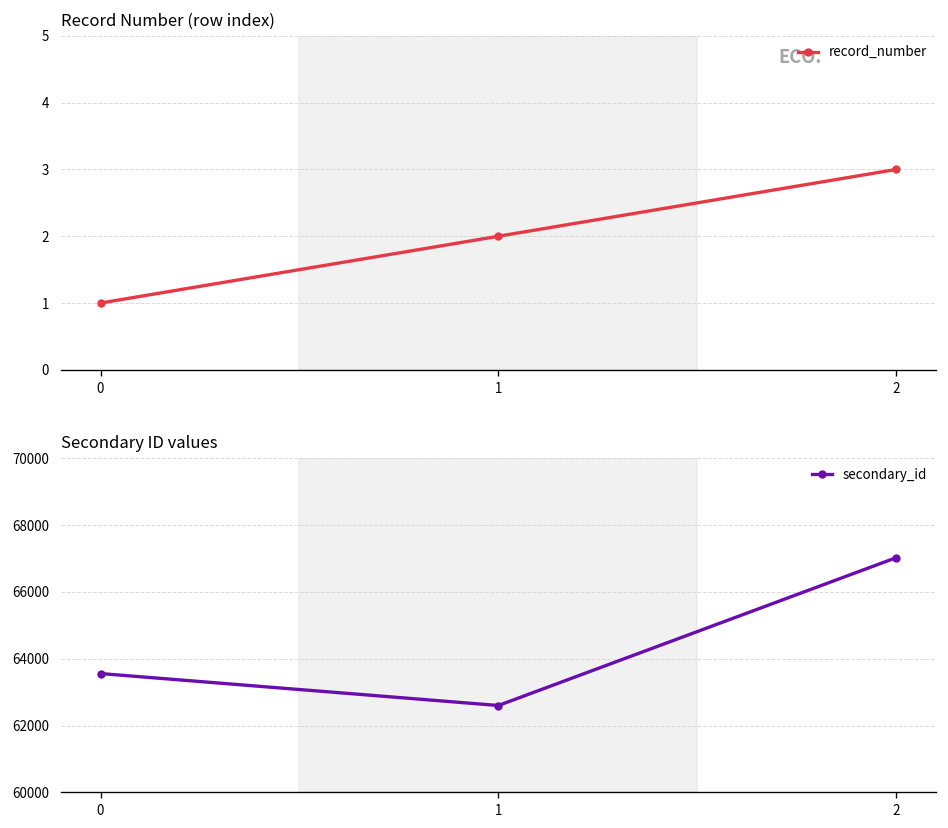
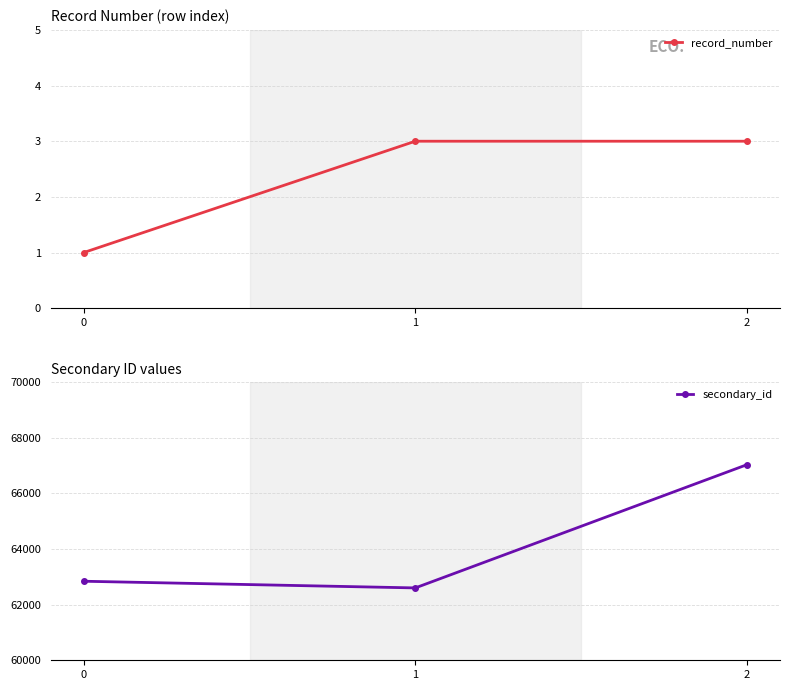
  {
    "Record Number (row index)": {
      "0": 1,
-     "1": 2,
+     "1": 3,
      "2": 3
    },
    "Secondary ID values": {
-     "0": 63600,
+     "0": 62800,
      "1": 62600,
      "2": 67000
    }
  }
